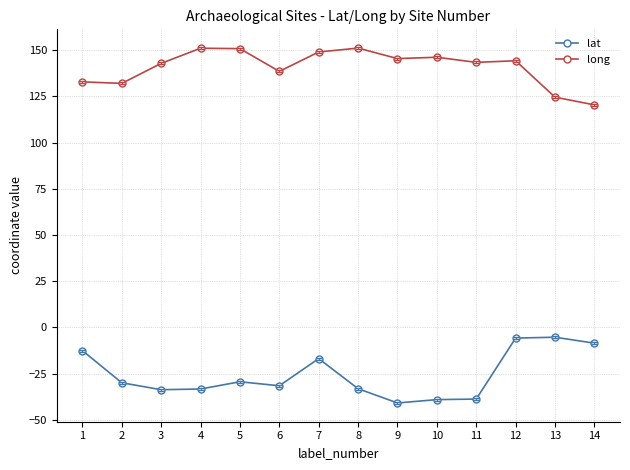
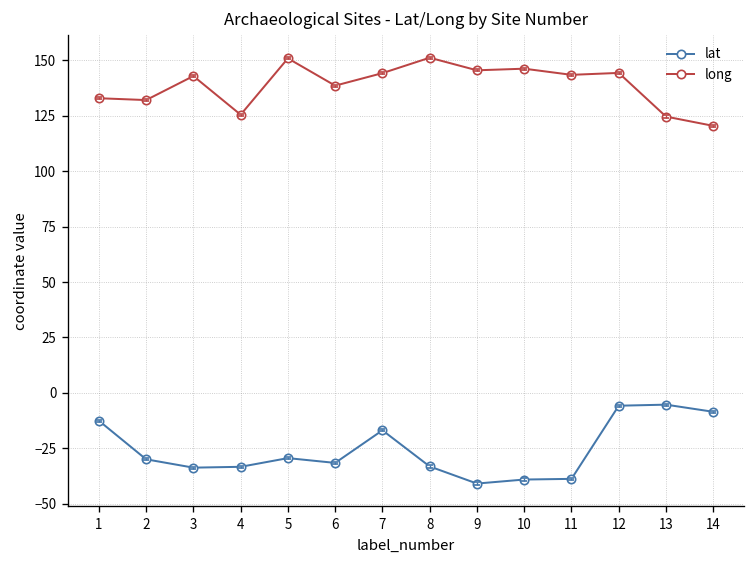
  {
    "long": {
-     "4": 151,
-     "7": 149
+     "4": 125,
+     "7": 144
    }
  }
